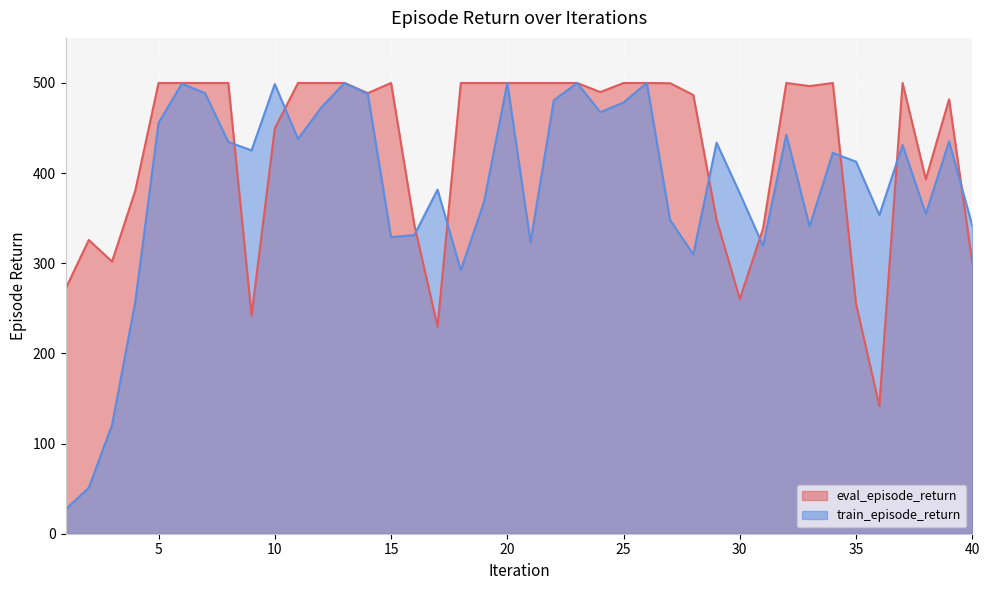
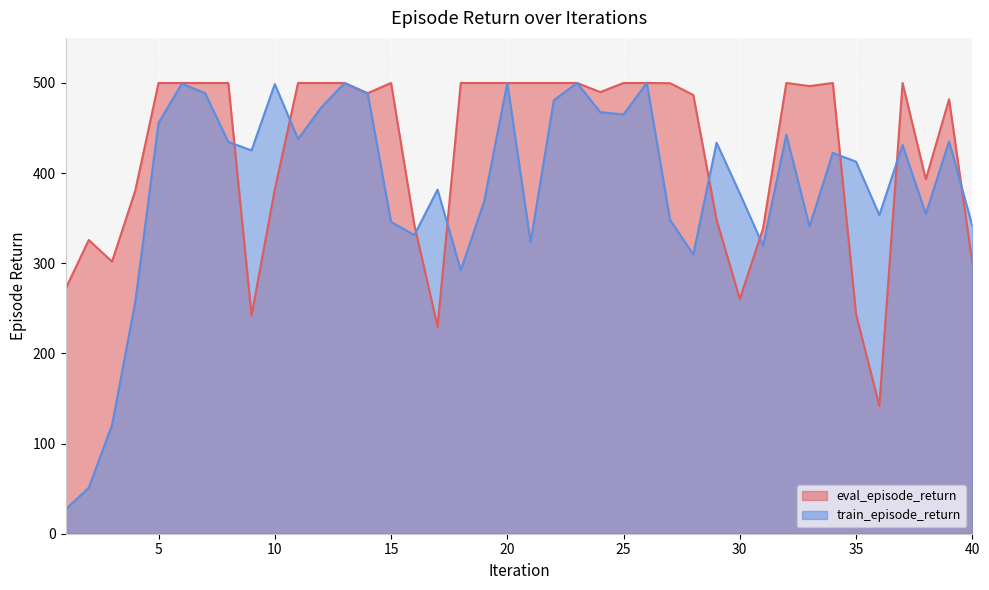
  {
    "eval_episode_return": {
      "5": 500,
-     "10": 450,
+     "10": 380,
      "15": 500,
      "25": 500,
      "30": 260,
-     "35": 250,
+     "35": 240,
      "40": 300
    },
    "train_episode_return": {
      "5": 460,
      "10": 500,
-     "15": 330,
-     "25": 480,
+     "15": 350,
+     "25": 470,
      "30": 380,
      "35": 410,
      "40": 340
    }
  }
